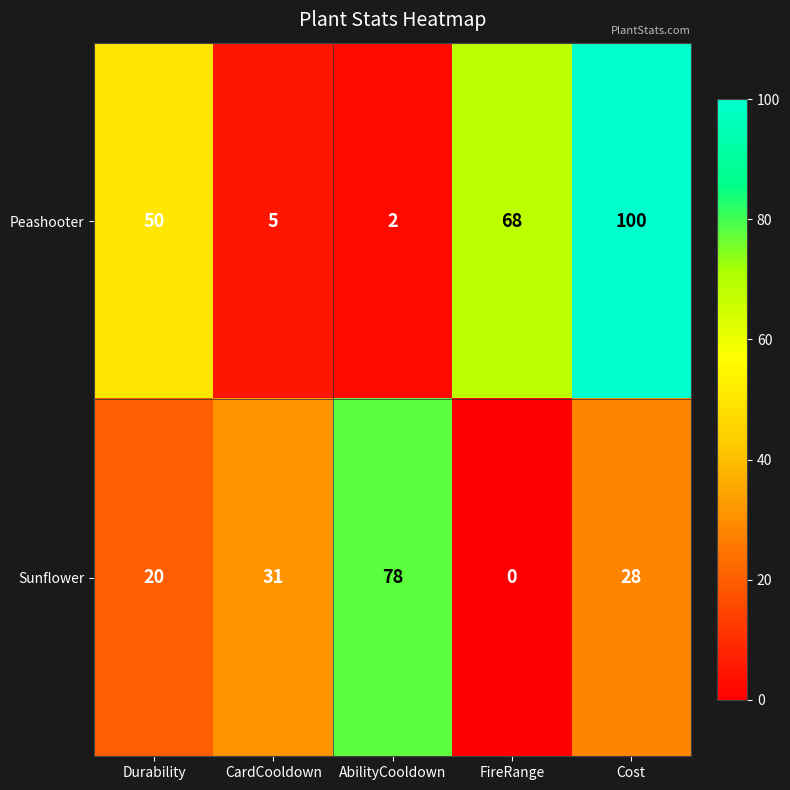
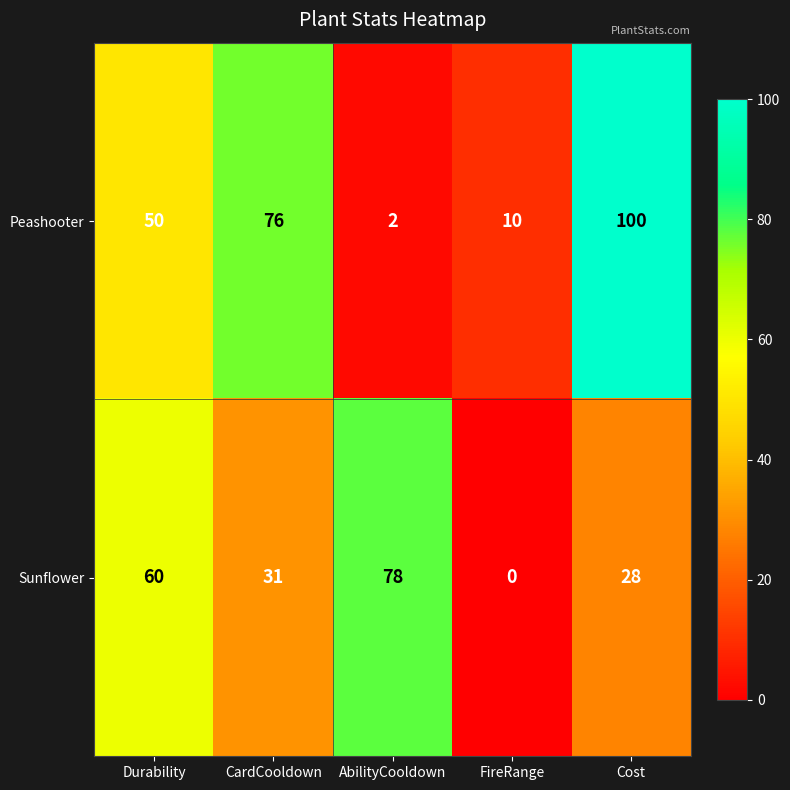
  {
    "Peashooter": {
      "Durability": 50,
-     "CardCooldown": 5,
+     "CardCooldown": 76,
      "AbilityCooldown": 2,
-     "FireRange": 68,
+     "FireRange": 10,
      "Cost": 100
    },
    "Sunflower": {
-     "Durability": 20,
+     "Durability": 60,
      "CardCooldown": 31,
      "AbilityCooldown": 78,
      "FireRange": 0,
      "Cost": 28
    }
  }
